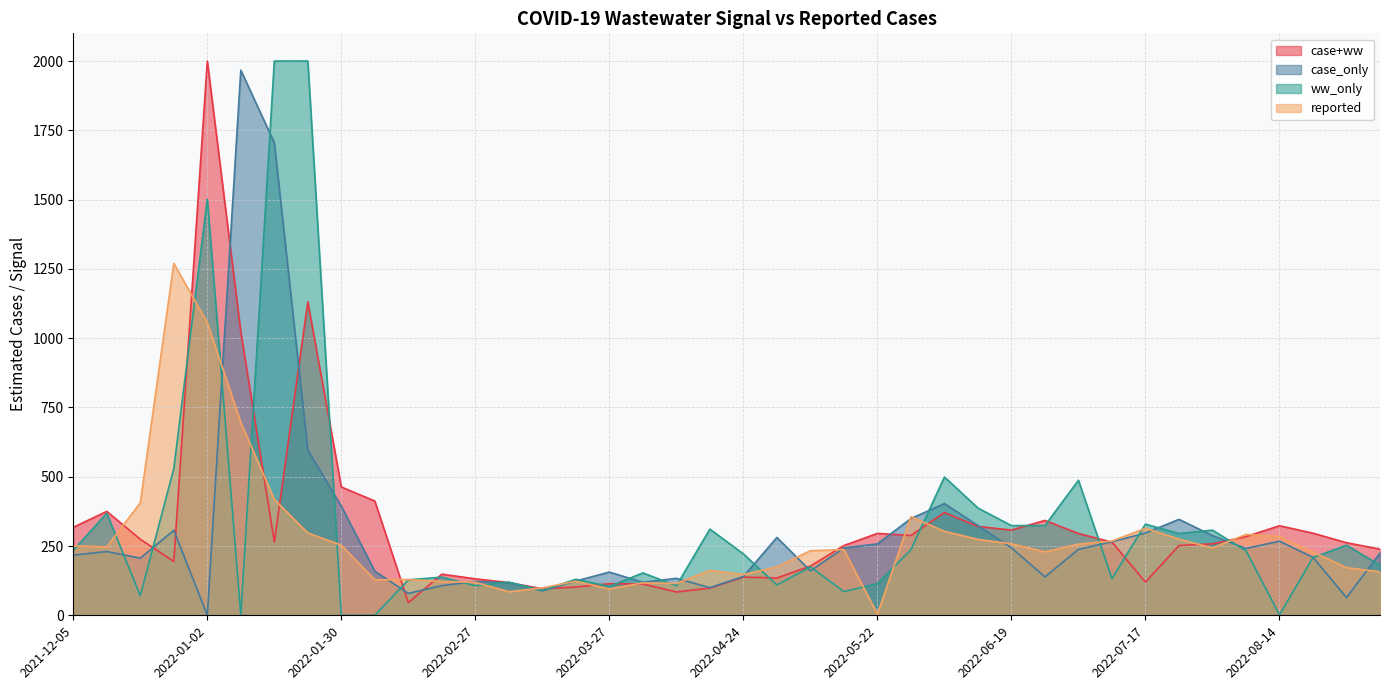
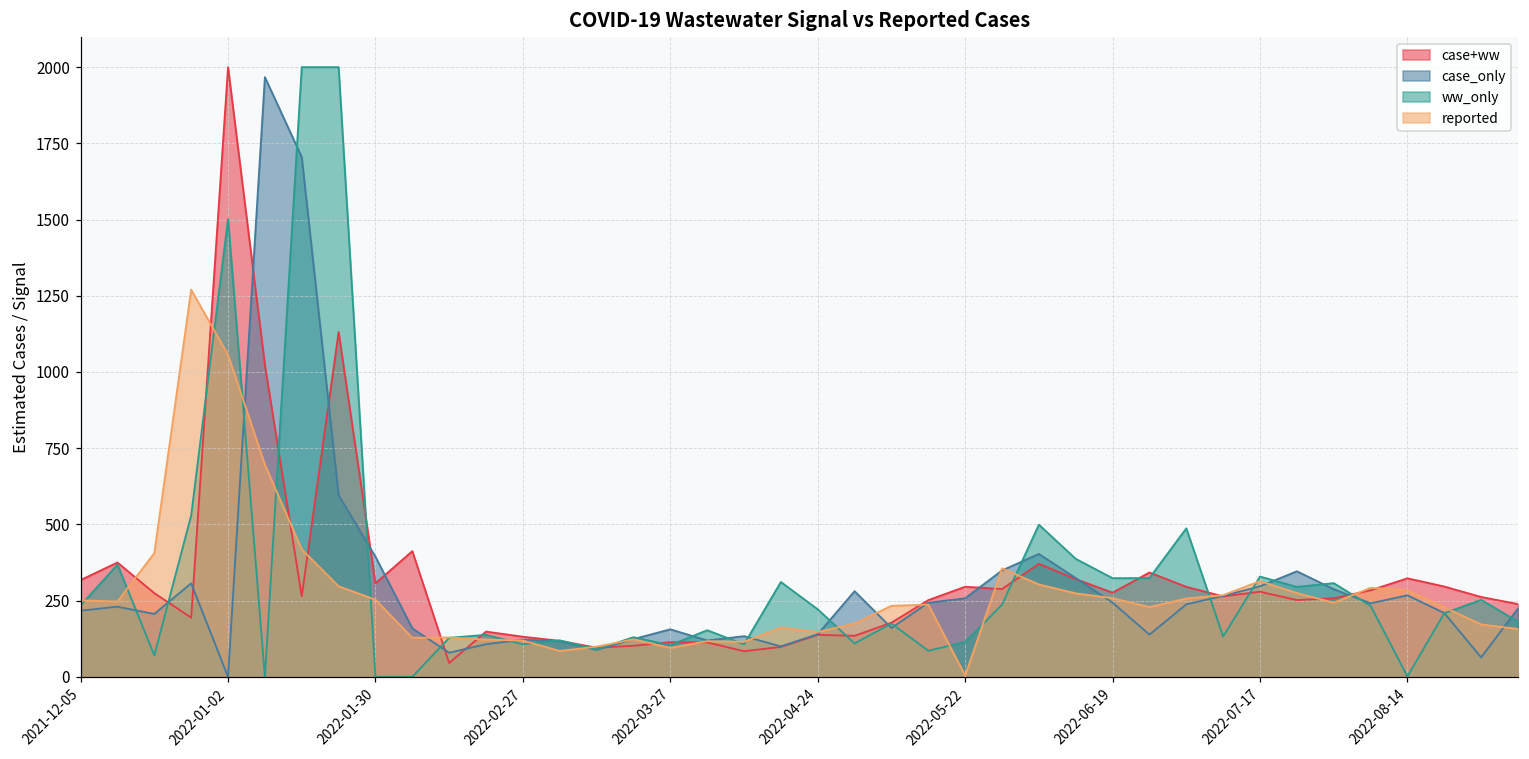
  {
    "case+ww": {
      "2021-12-05": 320,
      "2022-01-02": 2000,
-     "2022-01-30": 460,
+     "2022-01-30": 310,
      "2022-02-27": 130,
      "2022-03-27": 110,
      "2022-05-22": 300,
-     "2022-06-19": 310,
-     "2022-07-17": 120,
+     "2022-06-19": 280,
+     "2022-07-17": 280,
      "2022-08-14": 320
    },
    "reported": {
      "2021-12-05": 250,
      "2022-01-02": 1060,
      "2022-01-30": 250,
      "2022-05-22": 0,
      "2022-06-19": 260,
      "2022-07-17": 310,
      "2022-08-14": 280
    }
  }
